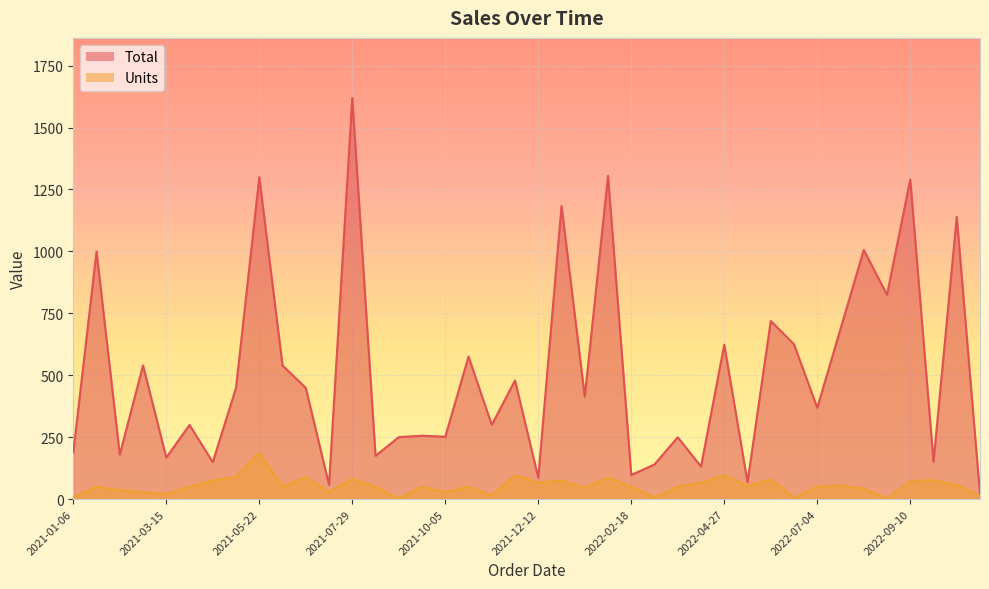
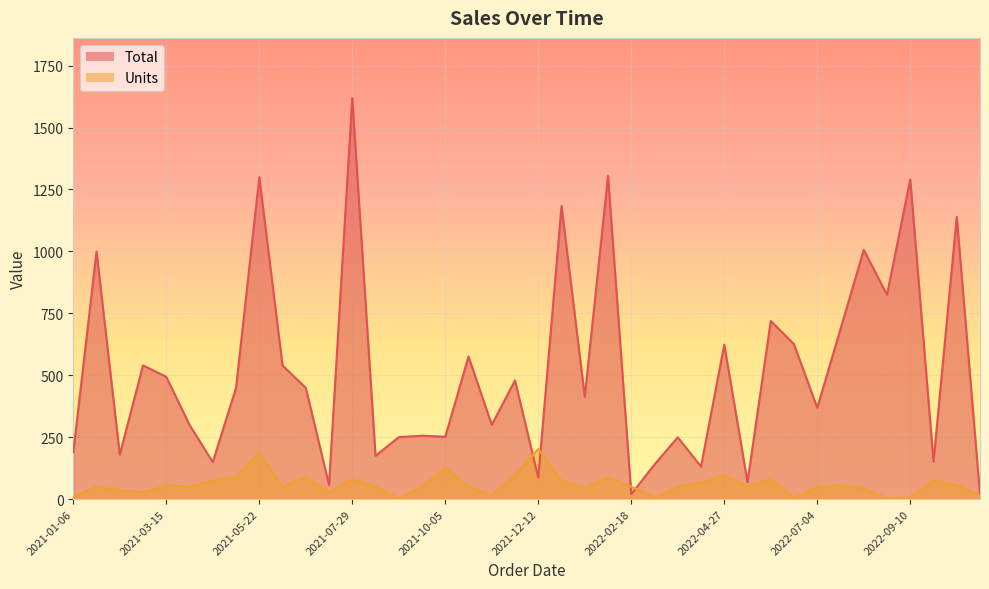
  {
    "Total": {
      "2021-01-06": 190,
-     "2021-03-15": 170,
+     "2021-03-15": 490,
      "2021-05-22": 1300,
      "2021-07-29": 1620,
      "2021-10-05": 250,
      "2021-12-12": 90,
-     "2022-02-18": 100,
+     "2022-02-18": 20,
      "2022-04-27": 620,
      "2022-07-04": 370,
      "2022-09-10": 1290
    },
    "Units": {
      "2021-01-06": 10,
-     "2021-03-15": 20,
+     "2021-03-15": 60,
      "2021-05-22": 190,
      "2021-07-29": 80,
-     "2021-10-05": 30,
-     "2021-12-12": 70,
+     "2021-10-05": 130,
+     "2021-12-12": 200,
      "2022-02-18": 50,
      "2022-04-27": 100,
      "2022-07-04": 50,
-     "2022-09-10": 70
+     "2022-09-10": 10
    }
  }
